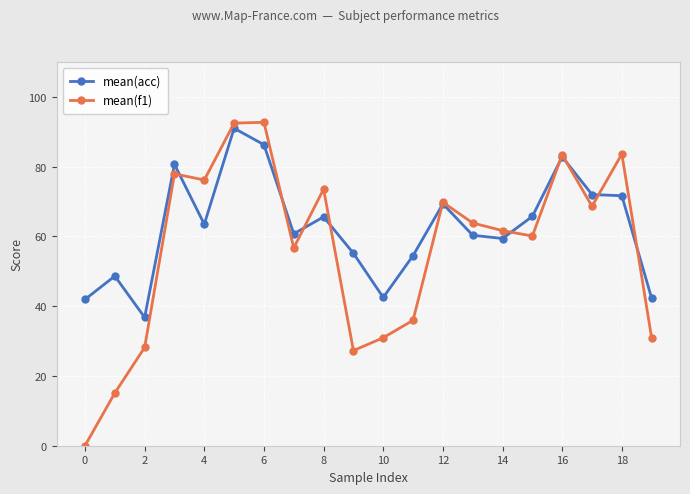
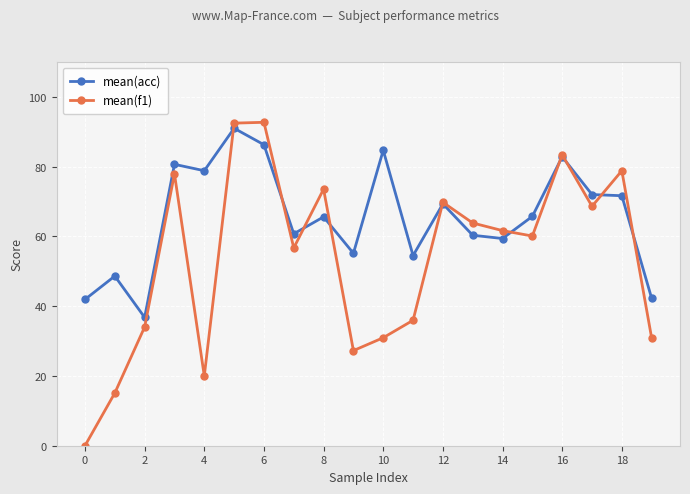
  {
    "mean(acc)": {
      "0": 42,
      "2": 37,
-     "4": 63,
+     "4": 79,
      "6": 86,
      "8": 66,
-     "10": 43,
+     "10": 85,
      "14": 59,
      "18": 72
    },
    "mean(f1)": {
      "0": 0,
-     "2": 28,
-     "4": 76,
+     "2": 34,
+     "4": 20,
      "6": 93,
      "8": 74,
      "10": 31,
      "14": 62,
-     "18": 84
+     "18": 79
    }
  }
